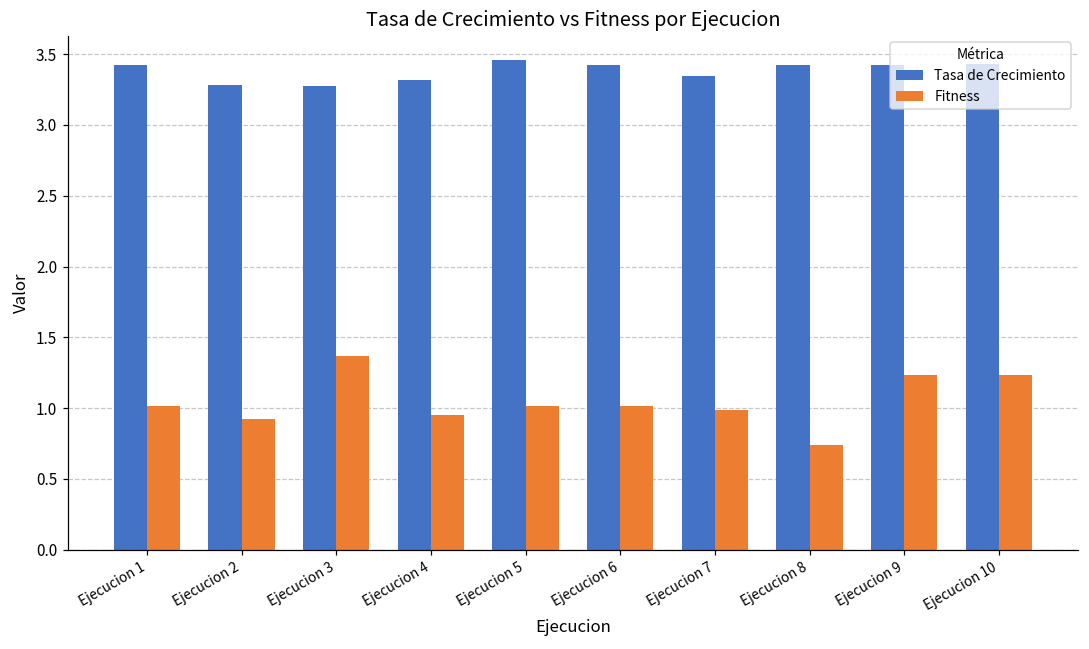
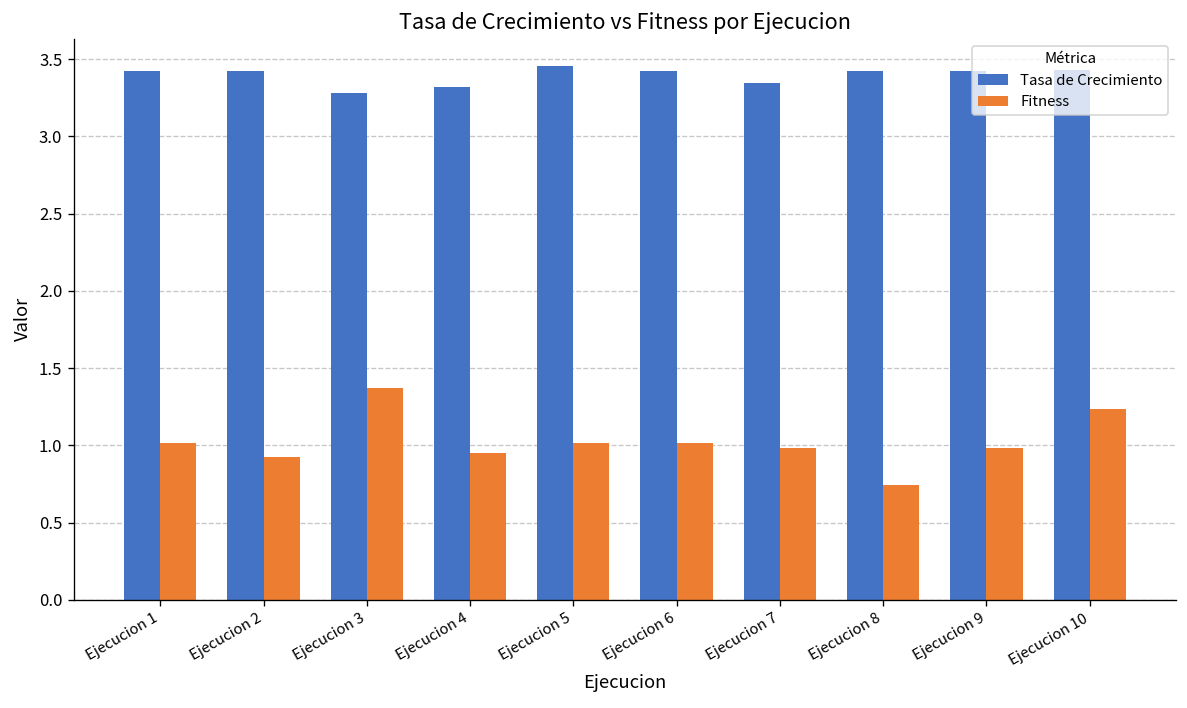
  {
    "Tasa de Crecimiento": {
      "Ejecucion 1": 3.42,
-     "Ejecucion 2": 3.28,
+     "Ejecucion 2": 3.42,
      "Ejecucion 3": 3.28,
      "Ejecucion 4": 3.32,
      "Ejecucion 5": 3.46,
      "Ejecucion 6": 3.43,
      "Ejecucion 7": 3.35,
      "Ejecucion 8": 3.43,
      "Ejecucion 9": 3.42
    },
    "Fitness": {
      "Ejecucion 1": 1.02,
      "Ejecucion 2": 0.92,
      "Ejecucion 3": 1.37,
      "Ejecucion 4": 0.95,
      "Ejecucion 5": 1.02,
      "Ejecucion 6": 1.02,
      "Ejecucion 7": 0.98,
      "Ejecucion 8": 0.74,
-     "Ejecucion 9": 1.24,
+     "Ejecucion 9": 0.98,
      "Ejecucion 10": 1.23
    }
  }
